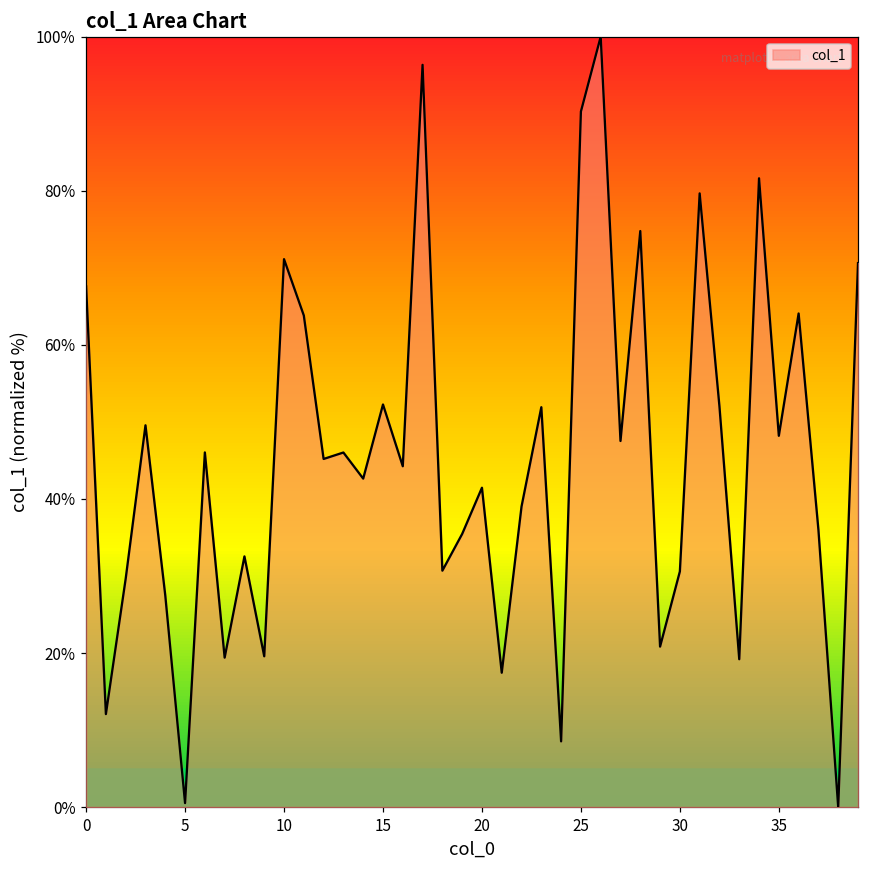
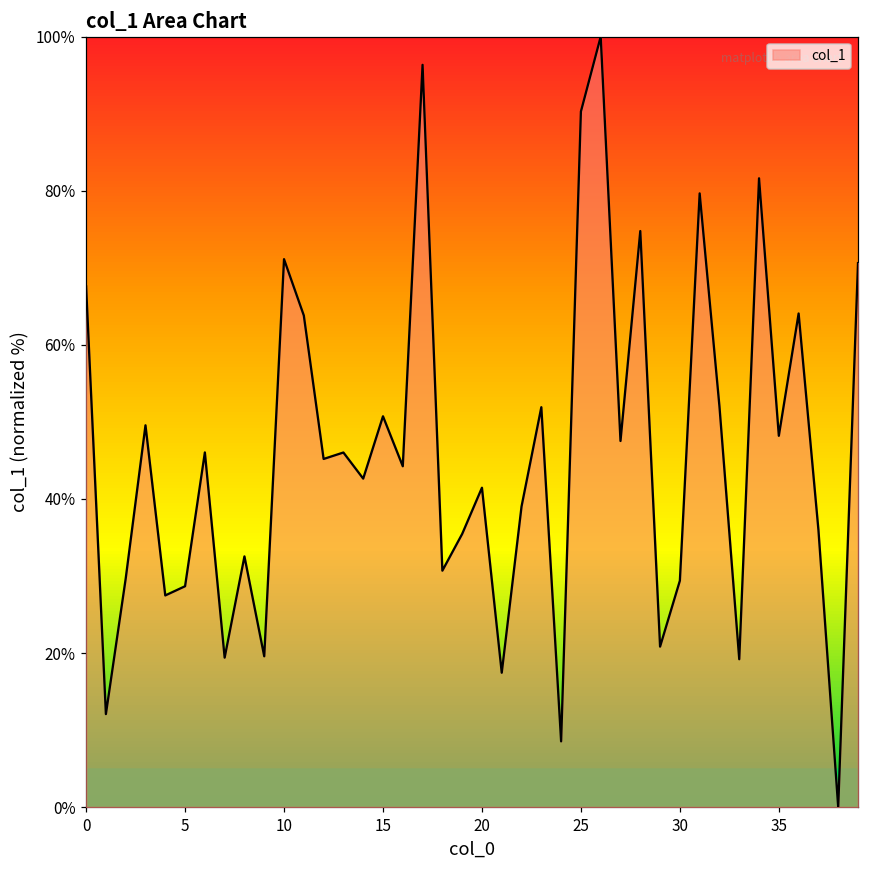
  {
    "col_1": {
      "0": "68%",
-     "5": "1%",
+     "5": "29%",
      "10": "71%",
-     "15": "52%",
+     "15": "51%",
      "20": "41%",
      "25": "90%",
-     "30": "31%",
+     "30": "29%",
      "35": "48%"
    }
  }
